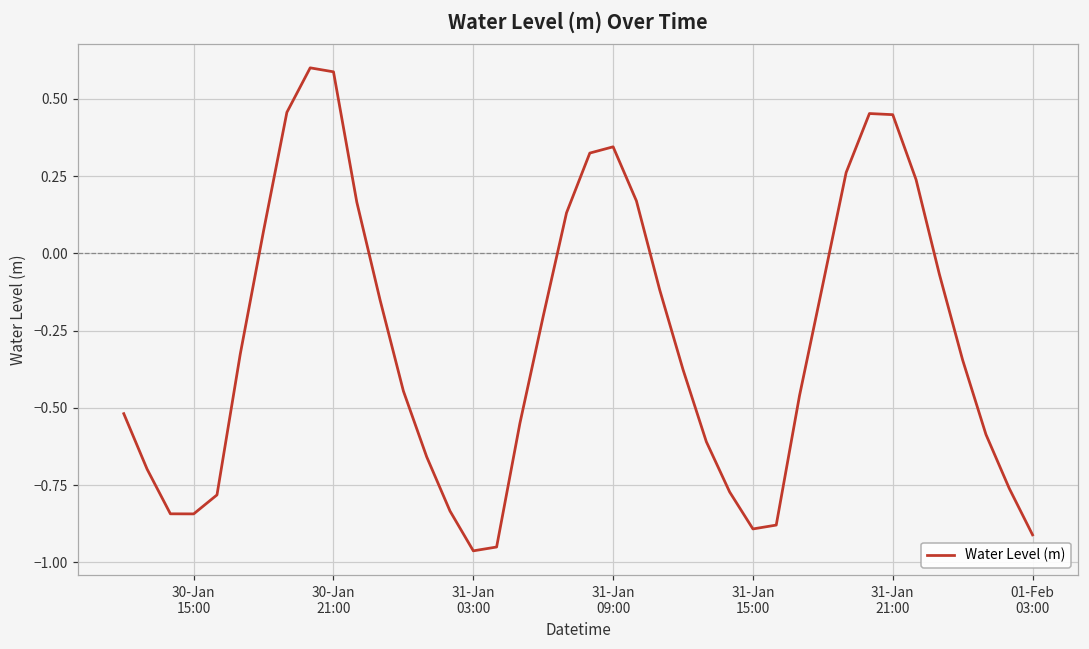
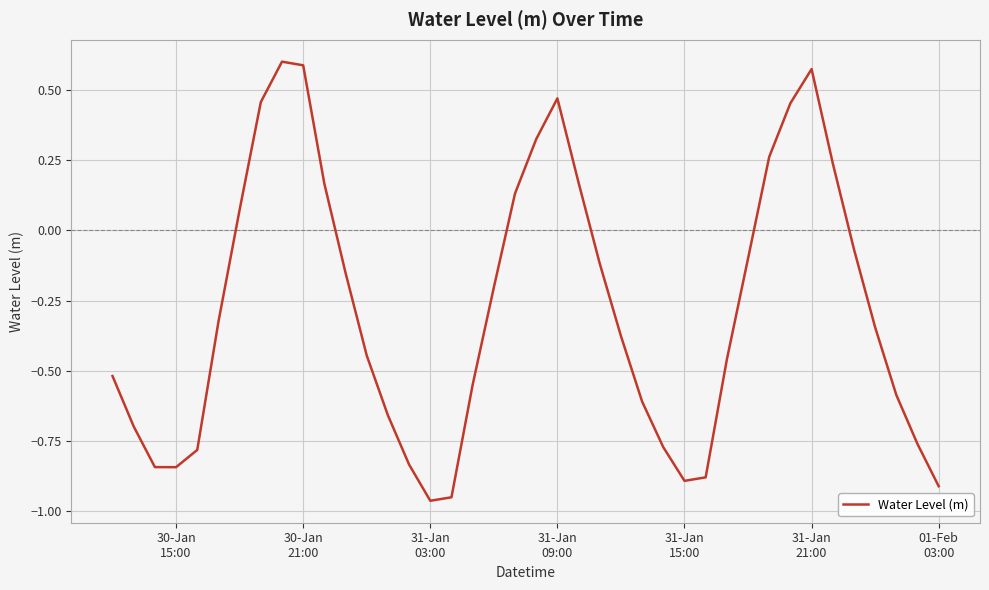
  {
    "30-Jan 15:00": -0.84,
    "30-Jan 21:00": 0.59,
    "31-Jan 03:00": -0.96,
-   "31-Jan 09:00": 0.34,
+   "31-Jan 09:00": 0.47,
    "31-Jan 15:00": -0.89,
-   "31-Jan 21:00": 0.45,
+   "31-Jan 21:00": 0.57,
    "01-Feb 03:00": -0.91
  }
